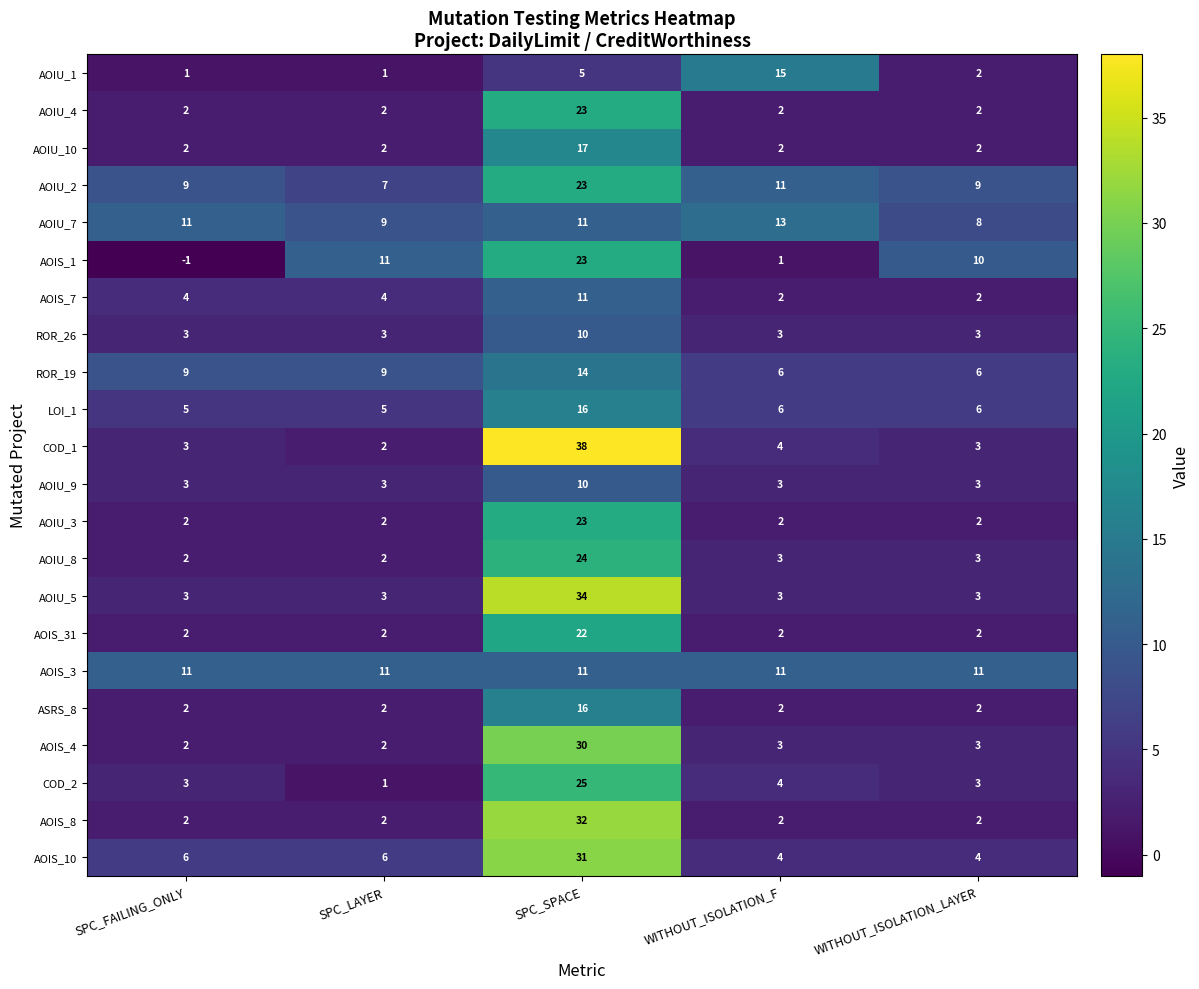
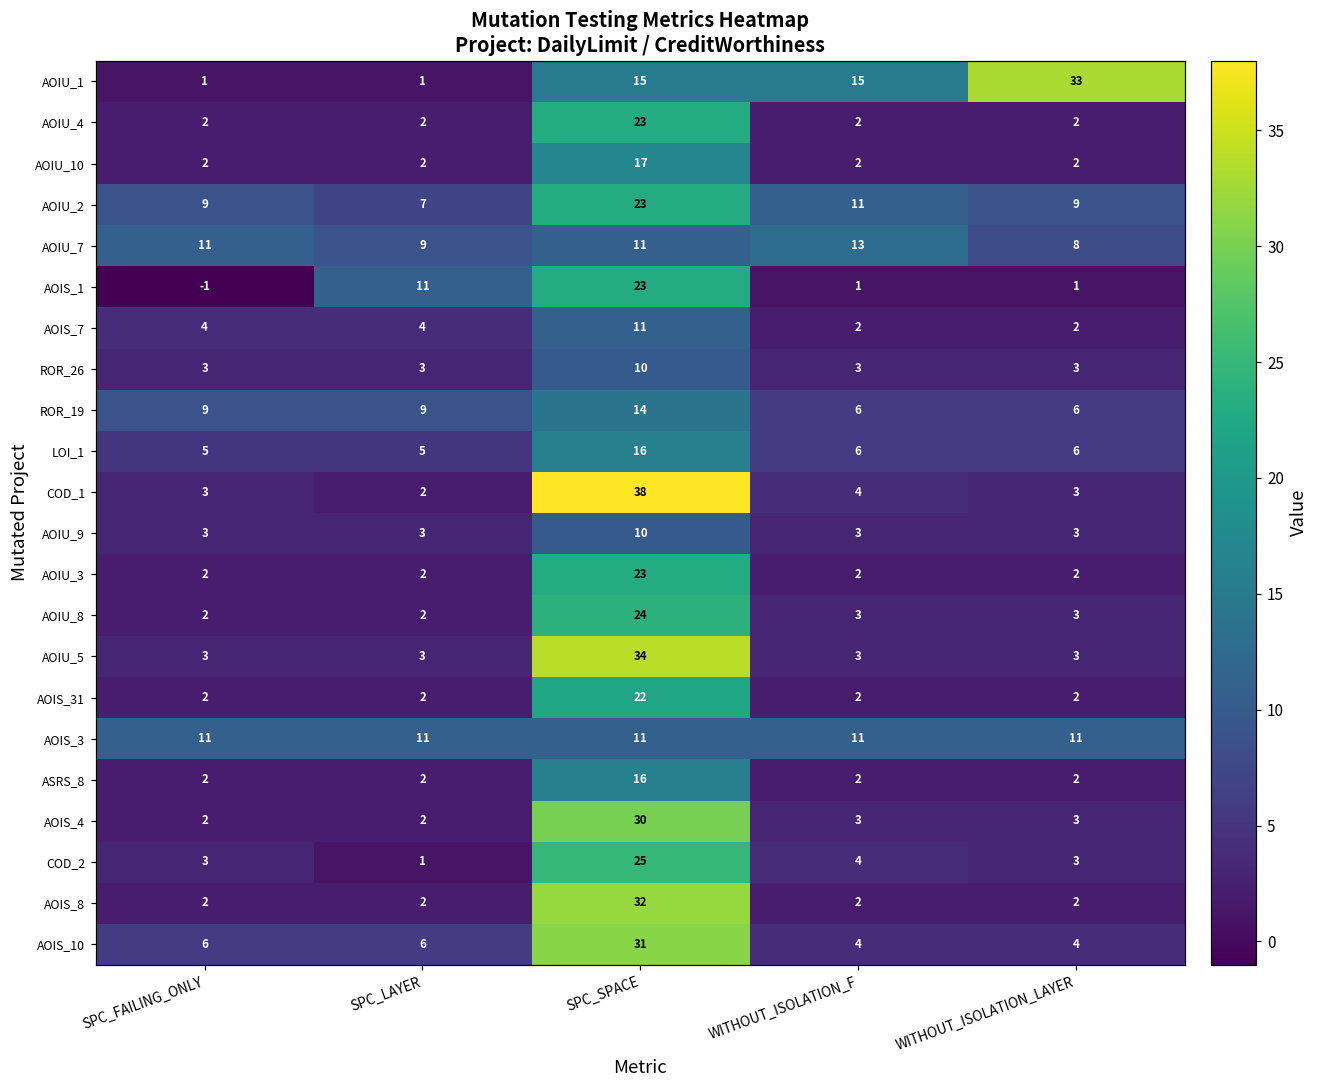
  {
    "AOIU_1": {
      "SPC_FAILING_ONLY": 1,
      "SPC_LAYER": 1,
-     "SPC_SPACE": 5,
+     "SPC_SPACE": 15,
      "WITHOUT_ISOLATION_F": 15,
-     "WITHOUT_ISOLATION_LAYER": 2
+     "WITHOUT_ISOLATION_LAYER": 33
    },
    "AOIU_4": {
      "SPC_FAILING_ONLY": 2,
      "SPC_LAYER": 2,
      "SPC_SPACE": 23,
      "WITHOUT_ISOLATION_F": 2,
      "WITHOUT_ISOLATION_LAYER": 2
    },
    "AOIU_10": {
      "SPC_FAILING_ONLY": 2,
      "SPC_LAYER": 2,
      "SPC_SPACE": 17,
      "WITHOUT_ISOLATION_F": 2,
      "WITHOUT_ISOLATION_LAYER": 2
    },
    "AOIU_2": {
      "SPC_FAILING_ONLY": 9,
      "SPC_LAYER": 7,
      "SPC_SPACE": 23,
      "WITHOUT_ISOLATION_F": 11,
      "WITHOUT_ISOLATION_LAYER": 9
    },
    "AOIU_7": {
      "SPC_FAILING_ONLY": 11,
      "SPC_LAYER": 9,
      "SPC_SPACE": 11,
      "WITHOUT_ISOLATION_F": 13,
      "WITHOUT_ISOLATION_LAYER": 8
    },
    "AOIS_1": {
      "SPC_FAILING_ONLY": -1,
      "SPC_LAYER": 11,
      "SPC_SPACE": 23,
      "WITHOUT_ISOLATION_F": 1,
-     "WITHOUT_ISOLATION_LAYER": 10
+     "WITHOUT_ISOLATION_LAYER": 1
    },
    "AOIS_7": {
      "SPC_FAILING_ONLY": 4,
      "SPC_LAYER": 4,
      "SPC_SPACE": 11,
      "WITHOUT_ISOLATION_F": 2,
      "WITHOUT_ISOLATION_LAYER": 2
    },
    "ROR_26": {
      "SPC_FAILING_ONLY": 3,
      "SPC_LAYER": 3,
      "SPC_SPACE": 10,
      "WITHOUT_ISOLATION_F": 3,
      "WITHOUT_ISOLATION_LAYER": 3
    },
    "ROR_19": {
      "SPC_FAILING_ONLY": 9,
      "SPC_LAYER": 9,
      "SPC_SPACE": 14,
      "WITHOUT_ISOLATION_F": 6,
      "WITHOUT_ISOLATION_LAYER": 6
    },
    "LOI_1": {
      "SPC_FAILING_ONLY": 5,
      "SPC_LAYER": 5,
      "SPC_SPACE": 16,
      "WITHOUT_ISOLATION_F": 6,
      "WITHOUT_ISOLATION_LAYER": 6
    },
    "COD_1": {
      "SPC_FAILING_ONLY": 3,
      "SPC_LAYER": 2,
      "SPC_SPACE": 38,
      "WITHOUT_ISOLATION_F": 4,
      "WITHOUT_ISOLATION_LAYER": 3
    },
    "AOIU_9": {
      "SPC_FAILING_ONLY": 3,
      "SPC_LAYER": 3,
      "SPC_SPACE": 10,
      "WITHOUT_ISOLATION_F": 3,
      "WITHOUT_ISOLATION_LAYER": 3
    },
    "AOIU_3": {
      "SPC_FAILING_ONLY": 2,
      "SPC_LAYER": 2,
      "SPC_SPACE": 23,
      "WITHOUT_ISOLATION_F": 2,
      "WITHOUT_ISOLATION_LAYER": 2
    },
    "AOIU_8": {
      "SPC_FAILING_ONLY": 2,
      "SPC_LAYER": 2,
      "SPC_SPACE": 24,
      "WITHOUT_ISOLATION_F": 3,
      "WITHOUT_ISOLATION_LAYER": 3
    },
    "AOIU_5": {
      "SPC_FAILING_ONLY": 3,
      "SPC_LAYER": 3,
      "SPC_SPACE": 34,
      "WITHOUT_ISOLATION_F": 3,
      "WITHOUT_ISOLATION_LAYER": 3
    },
    "AOIS_31": {
      "SPC_FAILING_ONLY": 2,
      "SPC_LAYER": 2,
      "SPC_SPACE": 22,
      "WITHOUT_ISOLATION_F": 2,
      "WITHOUT_ISOLATION_LAYER": 2
    },
    "AOIS_3": {
      "SPC_FAILING_ONLY": 11,
      "SPC_LAYER": 11,
      "SPC_SPACE": 11,
      "WITHOUT_ISOLATION_F": 11,
      "WITHOUT_ISOLATION_LAYER": 11
    },
    "ASRS_8": {
      "SPC_FAILING_ONLY": 2,
      "SPC_LAYER": 2,
      "SPC_SPACE": 16,
      "WITHOUT_ISOLATION_F": 2,
      "WITHOUT_ISOLATION_LAYER": 2
    },
    "AOIS_4": {
      "SPC_FAILING_ONLY": 2,
      "SPC_LAYER": 2,
      "SPC_SPACE": 30,
      "WITHOUT_ISOLATION_F": 3,
      "WITHOUT_ISOLATION_LAYER": 3
    },
    "COD_2": {
      "SPC_FAILING_ONLY": 3,
      "SPC_LAYER": 1,
      "SPC_SPACE": 25,
      "WITHOUT_ISOLATION_F": 4,
      "WITHOUT_ISOLATION_LAYER": 3
    },
    "AOIS_8": {
      "SPC_FAILING_ONLY": 2,
      "SPC_LAYER": 2,
      "SPC_SPACE": 32,
      "WITHOUT_ISOLATION_F": 2,
      "WITHOUT_ISOLATION_LAYER": 2
    },
    "AOIS_10": {
      "SPC_FAILING_ONLY": 6,
      "SPC_LAYER": 6,
      "SPC_SPACE": 31,
      "WITHOUT_ISOLATION_F": 4,
      "WITHOUT_ISOLATION_LAYER": 4
    }
  }
